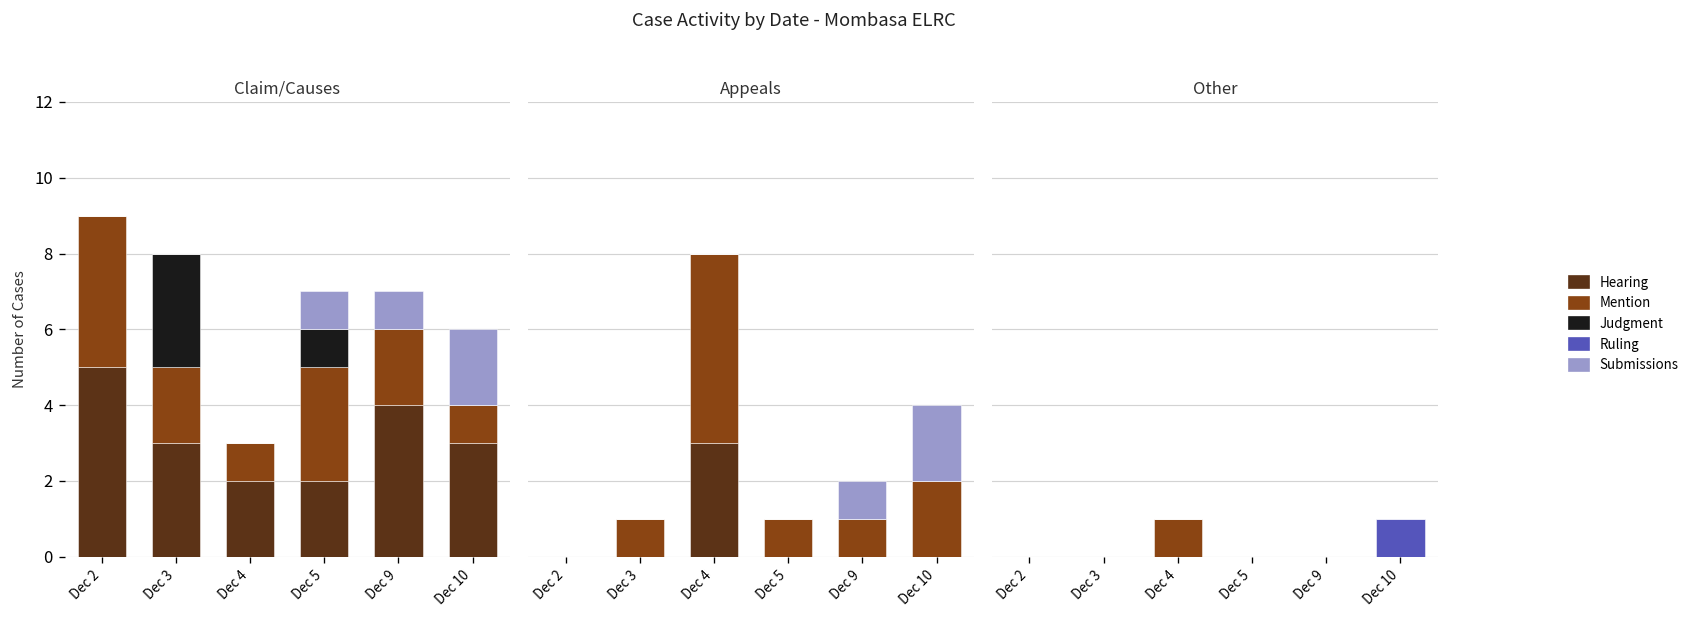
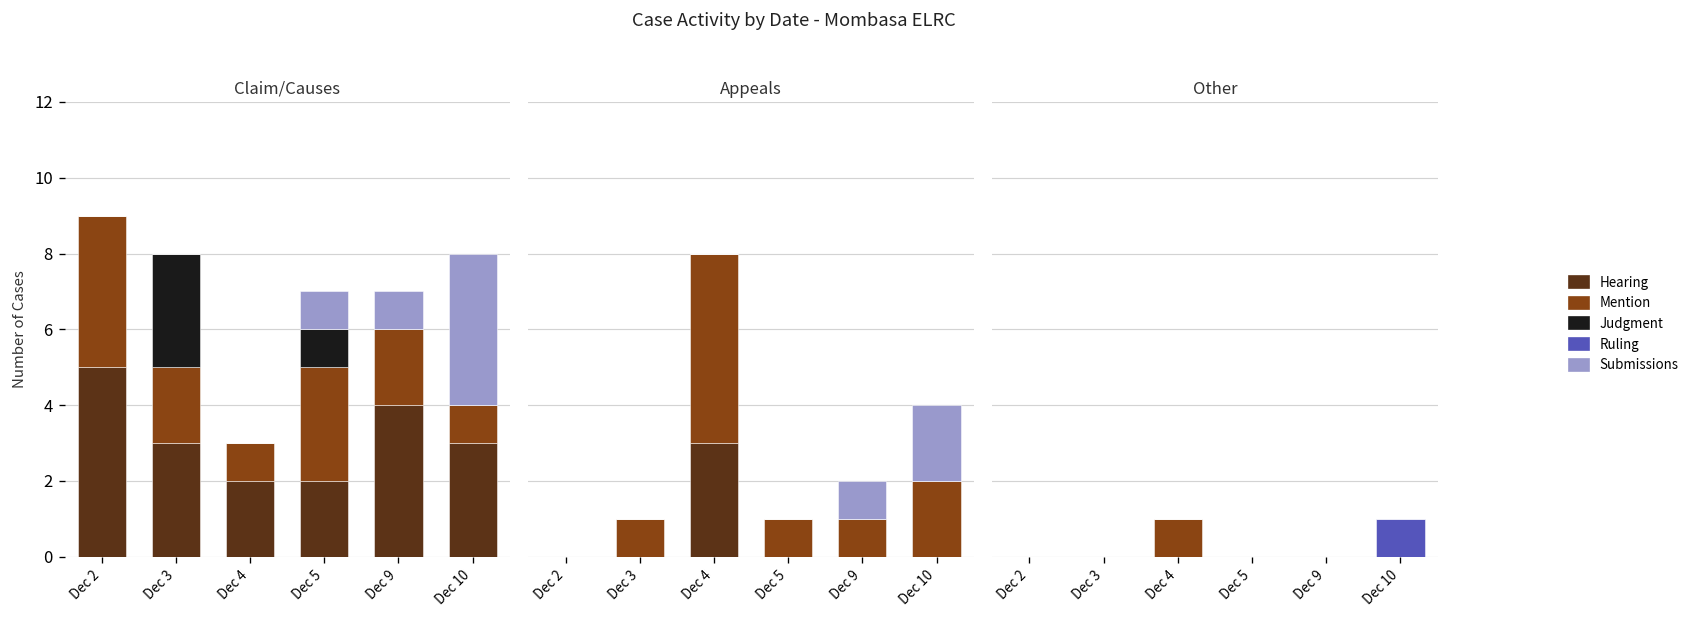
  {
    "Claim/Causes": {
      "Ruling": {
        "Dec 2": 0,
        "Dec 4": 0,
        "Dec 9": 0,
        "Dec 10": 0
      },
      "Submissions": {
        "Dec 2": 0,
        "Dec 3": 0,
        "Dec 4": 0,
        "Dec 5": 1,
        "Dec 9": 1,
-       "Dec 10": 2
+       "Dec 10": 4
      }
    }
  }
